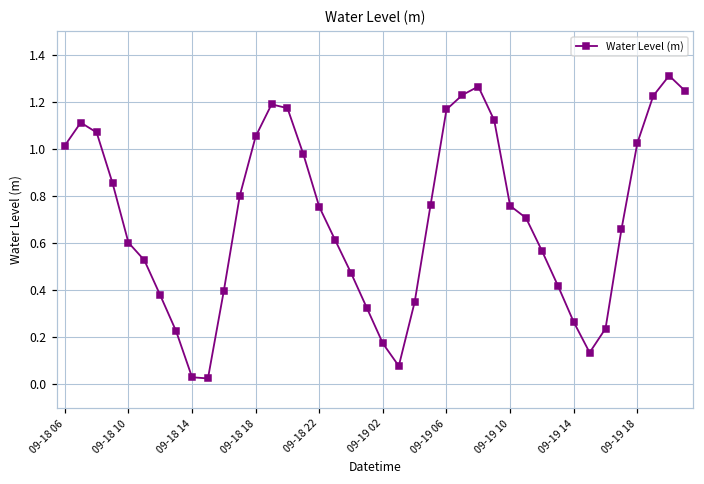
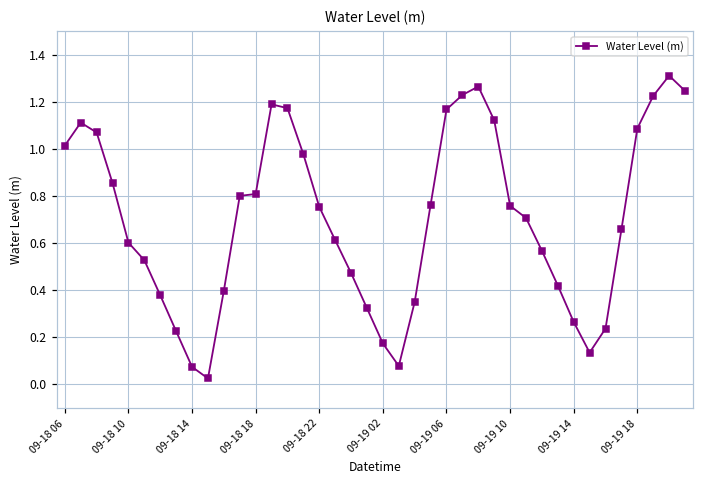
  {
    "09-18 06": 1.01,
    "09-18 10": 0.60,
-   "09-18 14": 0.03,
-   "09-18 18": 1.05,
+   "09-18 14": 0.07,
+   "09-18 18": 0.81,
    "09-18 22": 0.75,
    "09-19 02": 0.17,
    "09-19 06": 1.17,
    "09-19 10": 0.76,
    "09-19 14": 0.26,
-   "09-19 18": 1.02
+   "09-19 18": 1.09
  }
